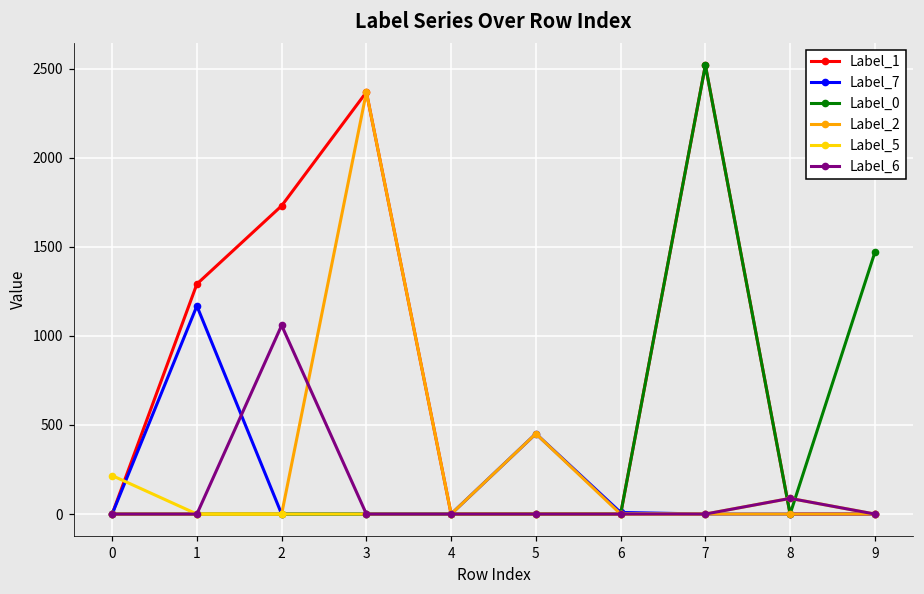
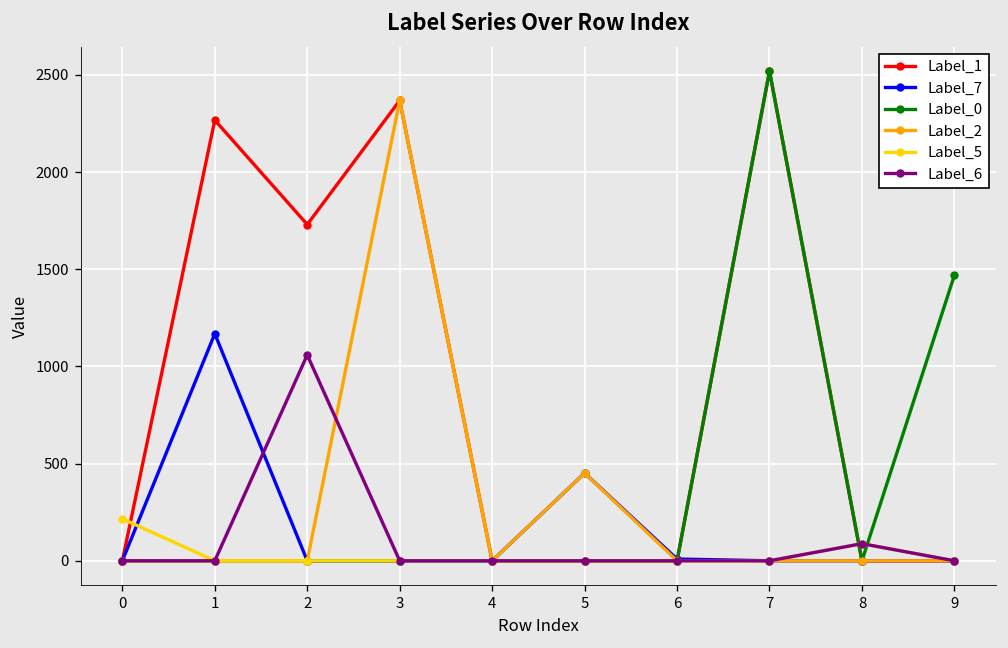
  {
    "Label_1": {
-     "1": 1290,
+     "1": 2270,
      "2": 1730
    },
    "Label_7": {
      "1": 1170
    },
    "Label_0": {
      "9": 1470
    },
    "Label_6": {
      "2": 1060
    }
  }
